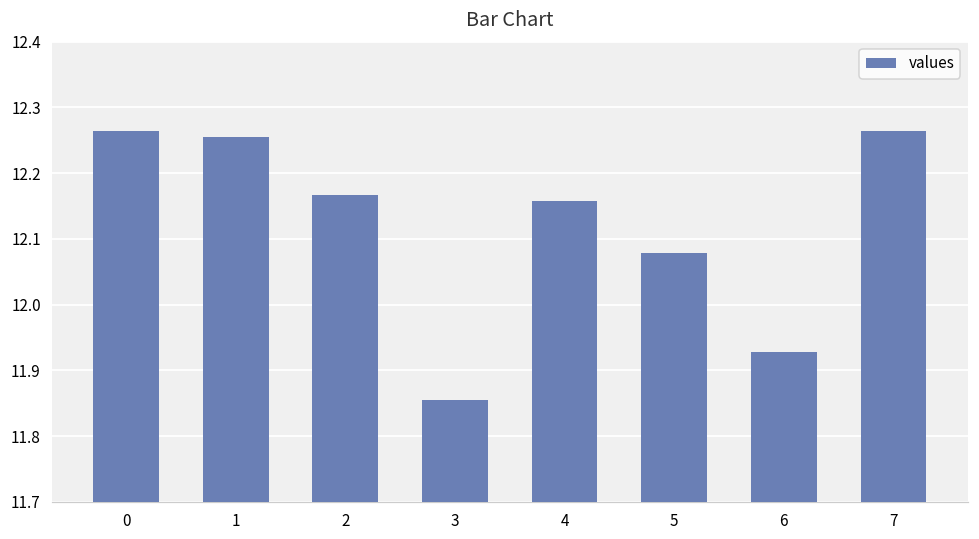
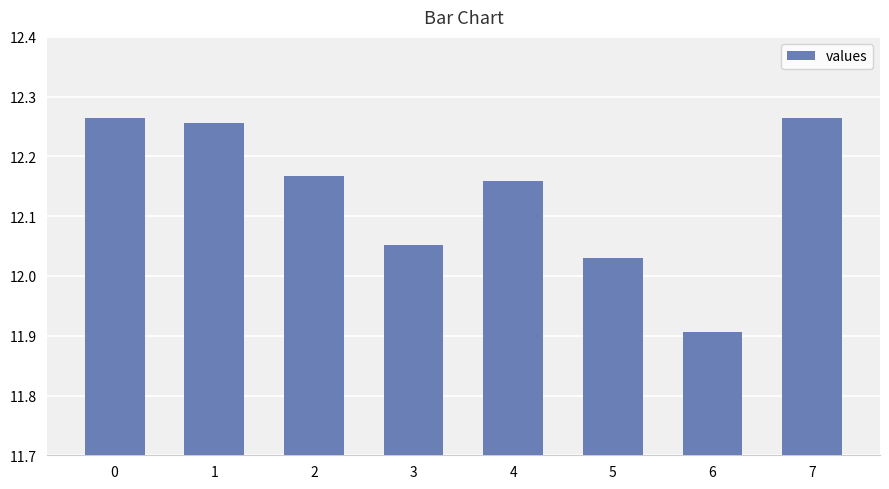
  {
    "0": 12.26,
    "1": 12.26,
    "2": 12.17,
-   "3": 11.85,
+   "3": 12.05,
    "4": 12.16,
-   "5": 12.08,
-   "6": 11.93,
+   "5": 12.03,
+   "6": 11.91,
    "7": 12.26
  }
